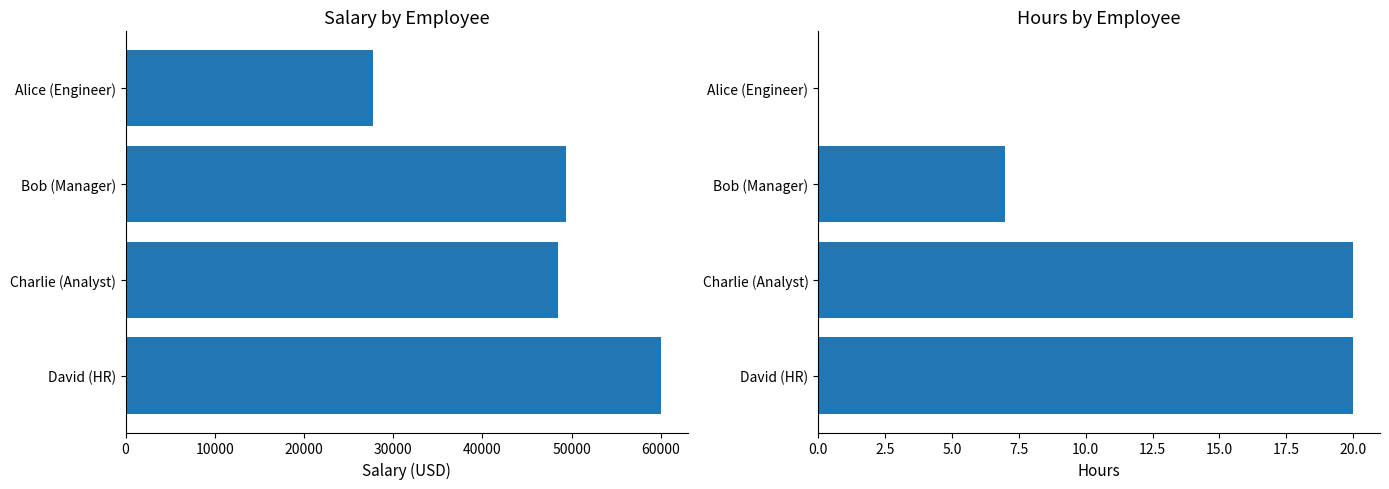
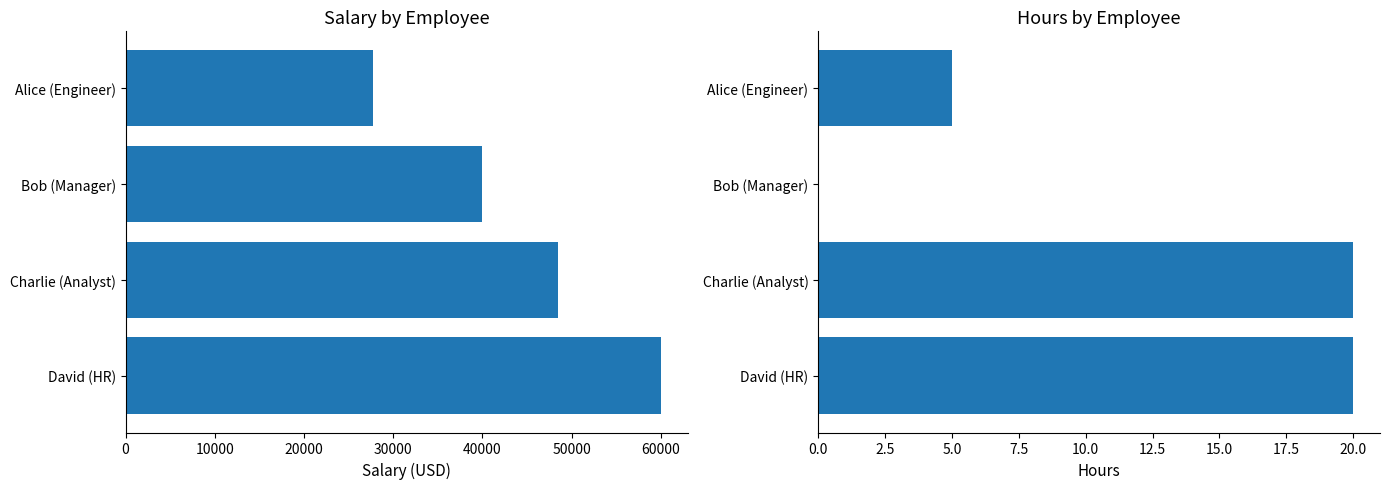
  {
    "Salary by Employee": {
      "Alice (Engineer)": 28000,
-     "Bob (Manager)": 49000,
+     "Bob (Manager)": 40000,
      "Charlie (Analyst)": 48000,
      "David (HR)": 60000
    },
    "Hours by Employee": {
-     "Alice (Engineer)": 0,
-     "Bob (Manager)": 7,
+     "Alice (Engineer)": 5,
+     "Bob (Manager)": 0,
      "Charlie (Analyst)": 20,
      "David (HR)": 20
    }
  }
